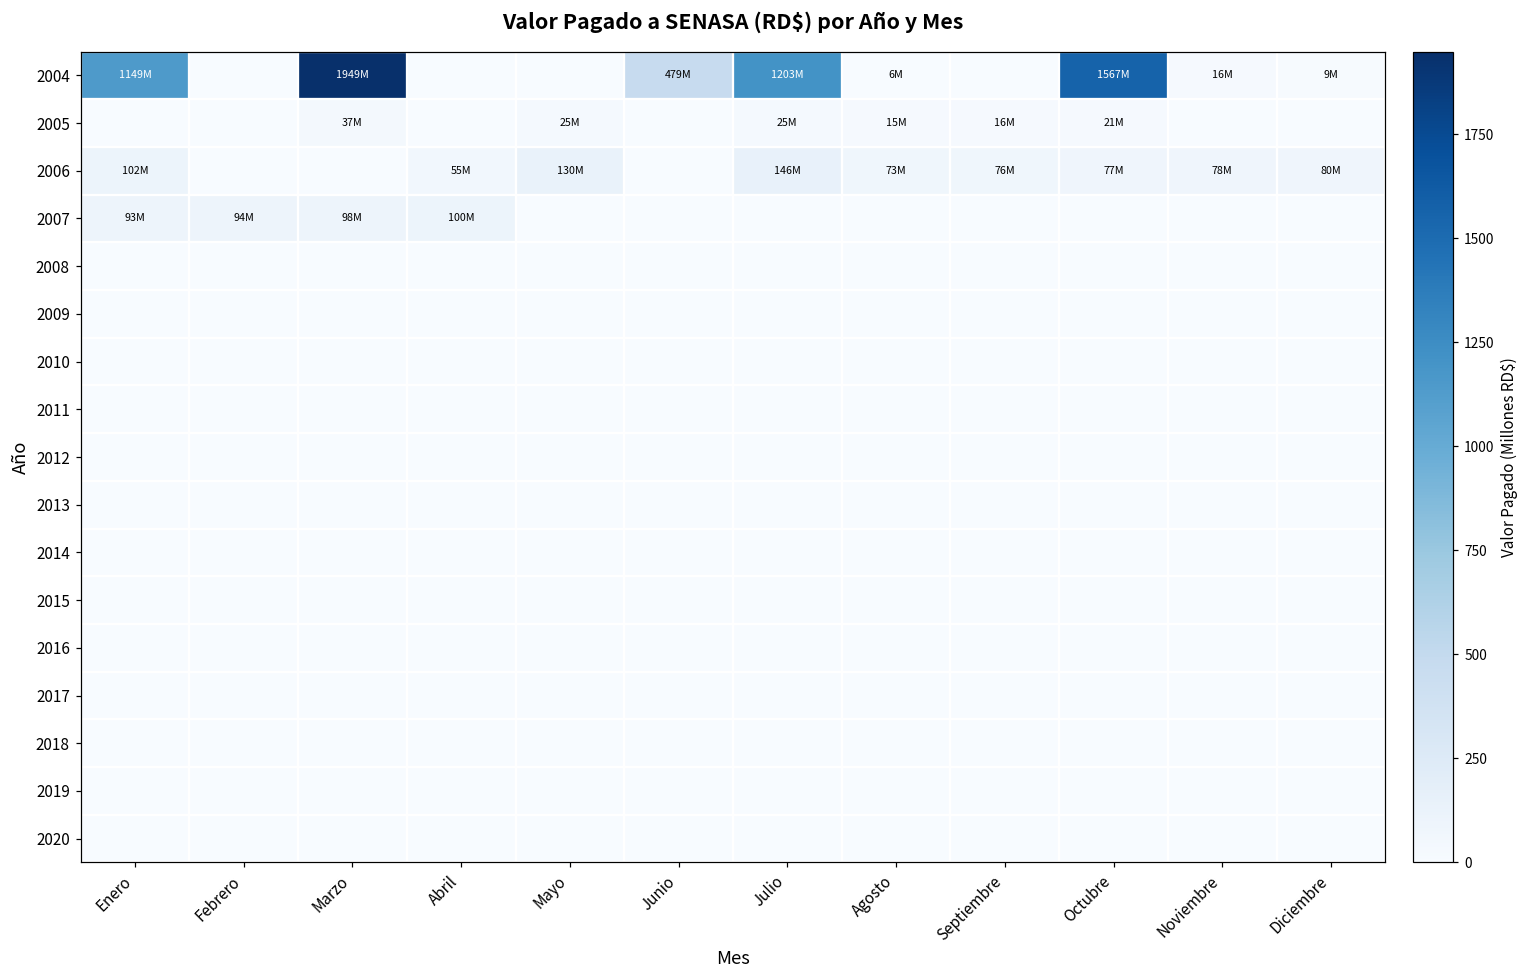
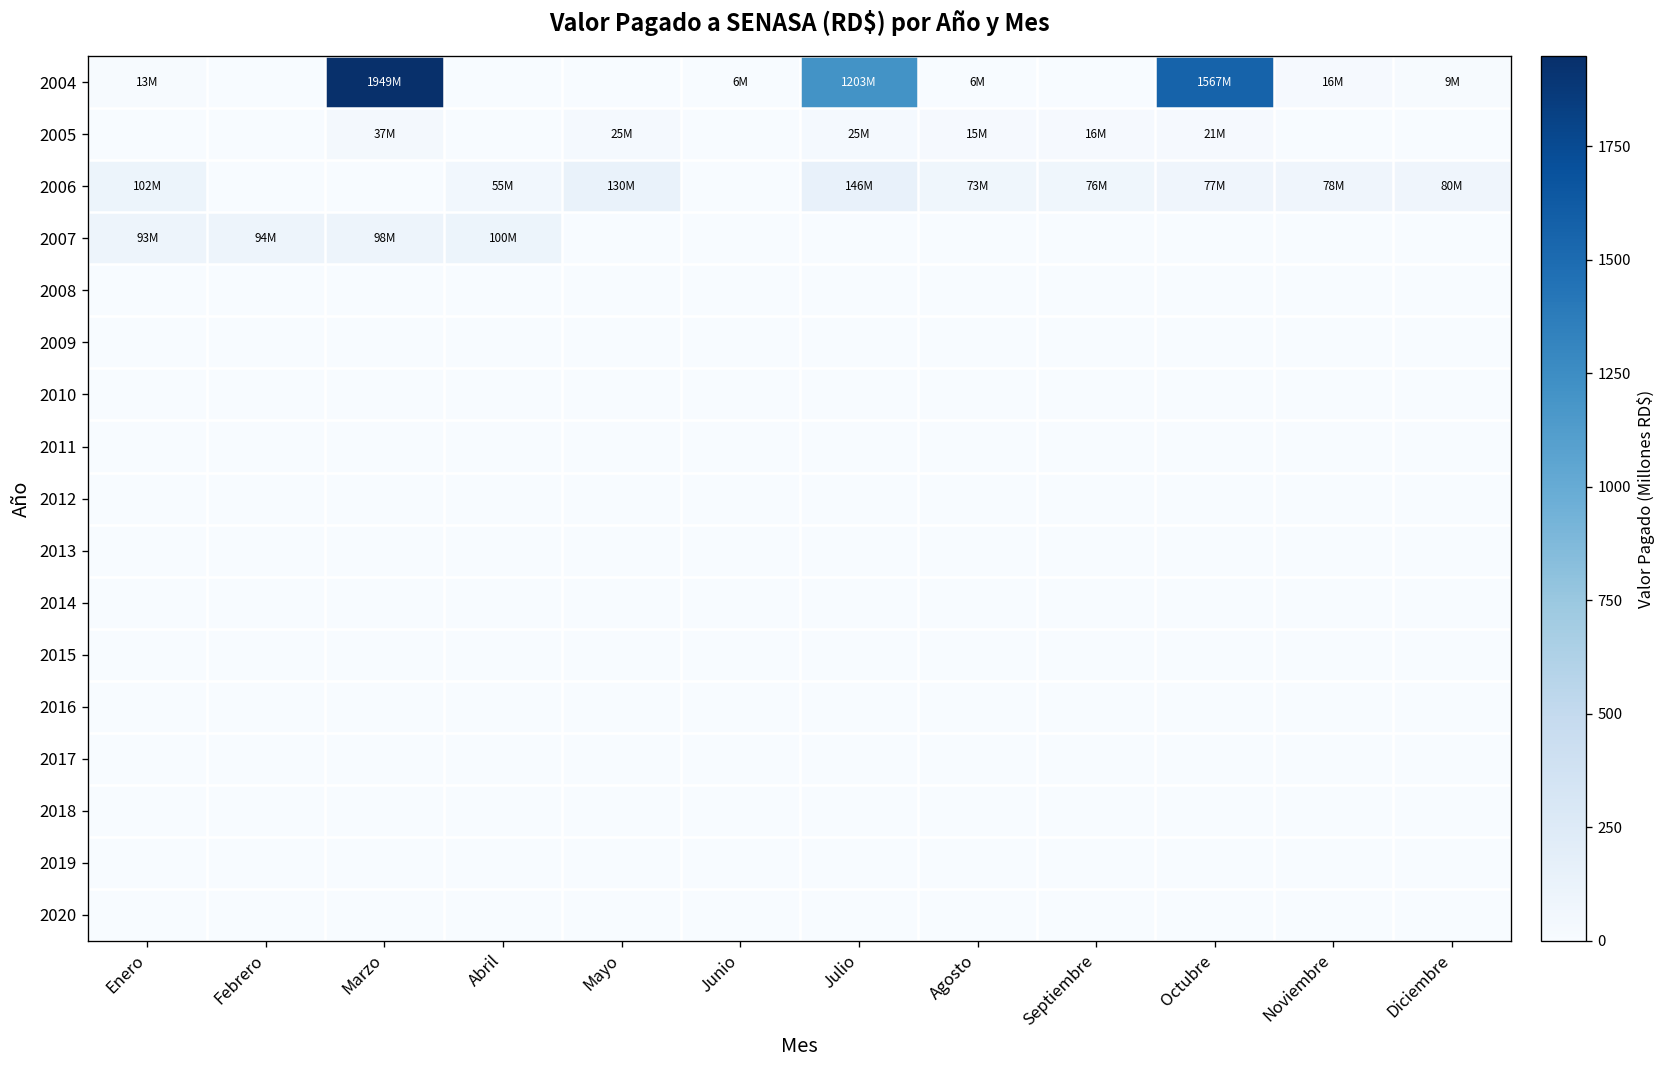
  {
    "2004": {
-     "Enero": "1149M",
+     "Enero": "13M",
      "Marzo": "1949M",
-     "Junio": "479M",
+     "Junio": "6M",
      "Julio": "1203M",
      "Agosto": "6M",
      "Octubre": "1567M",
      "Noviembre": "16M",
      "Diciembre": "9M"
    },
    "2005": {
      "Marzo": "37M",
      "Mayo": "25M",
      "Julio": "25M",
      "Agosto": "15M",
      "Septiembre": "16M",
      "Octubre": "21M"
    },
    "2006": {
      "Enero": "102M",
      "Abril": "55M",
      "Mayo": "130M",
      "Julio": "146M",
      "Agosto": "73M",
      "Septiembre": "76M",
      "Octubre": "77M",
      "Noviembre": "78M",
      "Diciembre": "80M"
    },
    "2007": {
      "Enero": "93M",
      "Febrero": "94M",
      "Marzo": "98M",
      "Abril": "100M"
    }
  }
